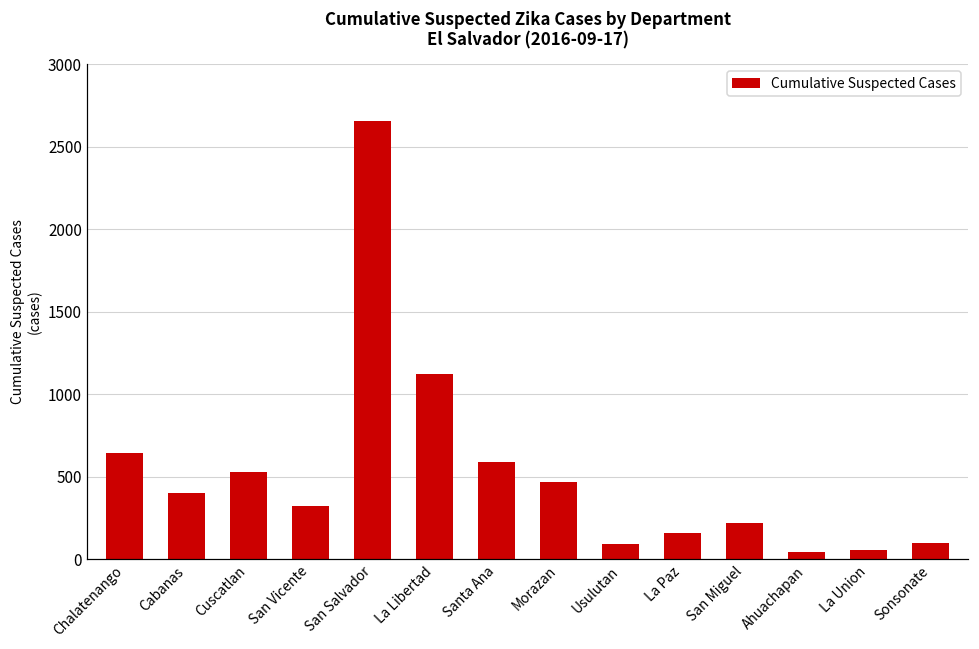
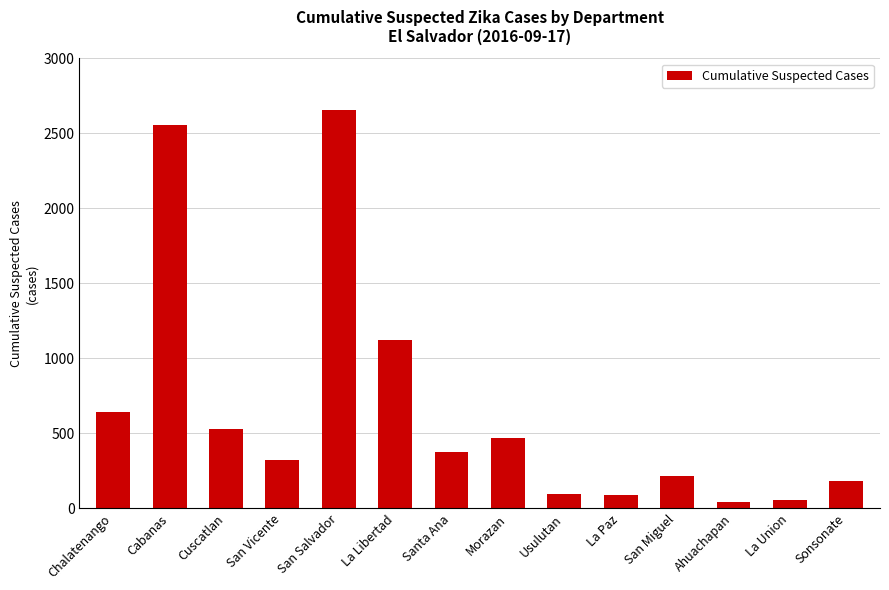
  {
    "Chalatenango": 650,
-   "Cabanas": 400,
+   "Cabanas": 2560,
    "Cuscatlan": 530,
    "San Vicente": 320,
    "San Salvador": 2660,
    "La Libertad": 1120,
-   "Santa Ana": 590,
+   "Santa Ana": 380,
    "Morazan": 470,
    "Usulutan": 100,
-   "La Paz": 160,
+   "La Paz": 90,
    "San Miguel": 220,
    "Ahuachapan": 40,
    "La Union": 60,
-   "Sonsonate": 100
+   "Sonsonate": 190
  }
